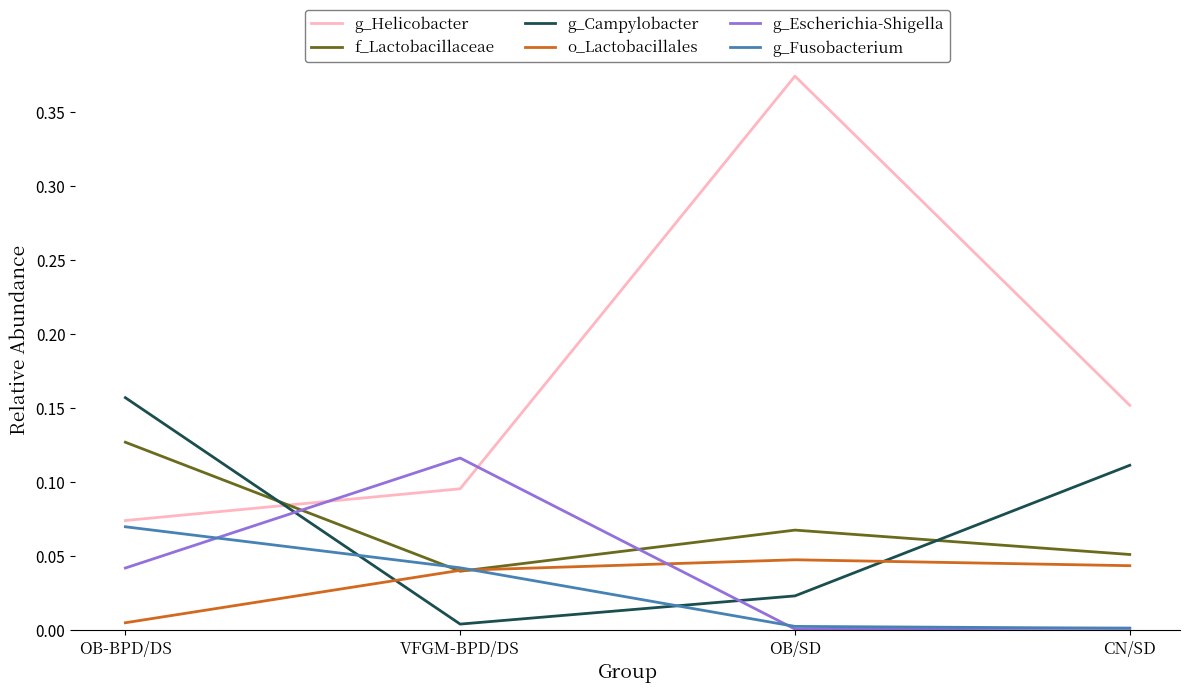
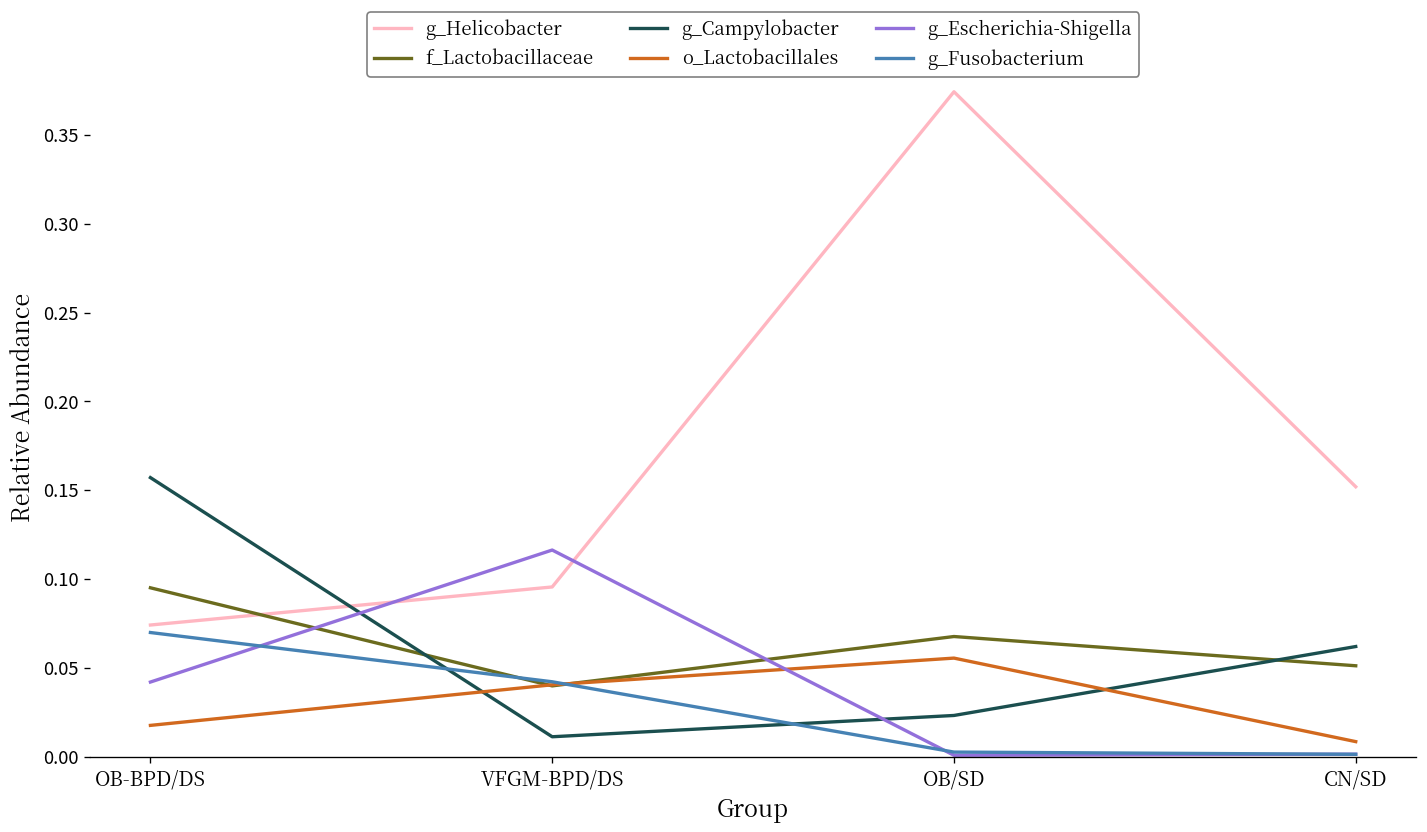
  {
    "g_Helicobacter": {
      "OB-BPD/DS": 0.074,
      "VFGM-BPD/DS": 0.096,
      "OB/SD": 0.374,
      "CN/SD": 0.152
    },
    "f_Lactobacillaceae": {
-     "OB-BPD/DS": 0.127,
+     "OB-BPD/DS": 0.095,
      "OB/SD": 0.068,
      "CN/SD": 0.051
    },
    "g_Campylobacter": {
      "OB-BPD/DS": 0.157,
-     "VFGM-BPD/DS": 0.004,
+     "VFGM-BPD/DS": 0.011,
      "OB/SD": 0.023,
-     "CN/SD": 0.111
+     "CN/SD": 0.062
    },
    "o_Lactobacillales": {
-     "OB-BPD/DS": 0.005,
-     "OB/SD": 0.048,
-     "CN/SD": 0.044
+     "OB-BPD/DS": 0.018,
+     "OB/SD": 0.055,
+     "CN/SD": 0.008
    },
    "g_Escherichia-Shigella": {
      "OB-BPD/DS": 0.042,
      "VFGM-BPD/DS": 0.116,
      "OB/SD": 0.001
    },
    "g_Fusobacterium": {
      "OB-BPD/DS": 0.070,
      "OB/SD": 0.003
    }
  }
